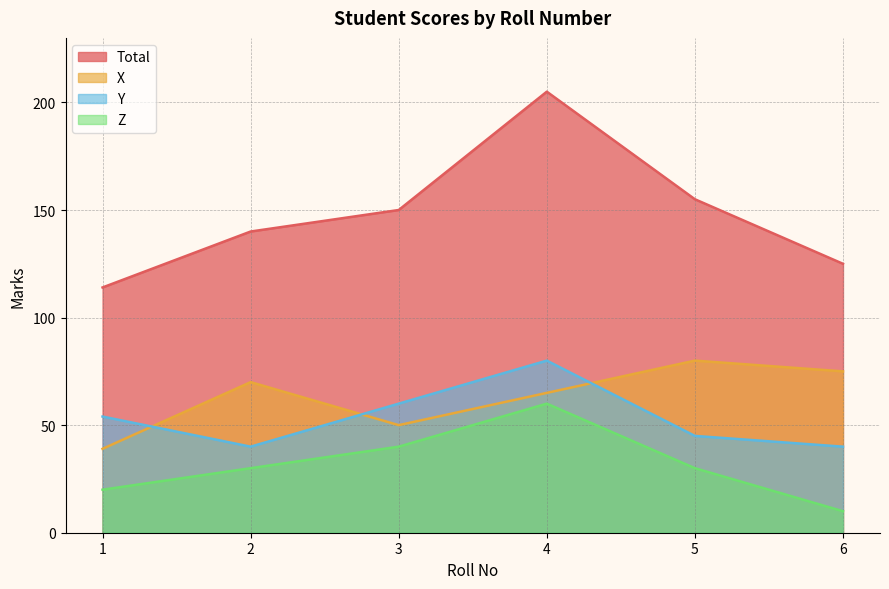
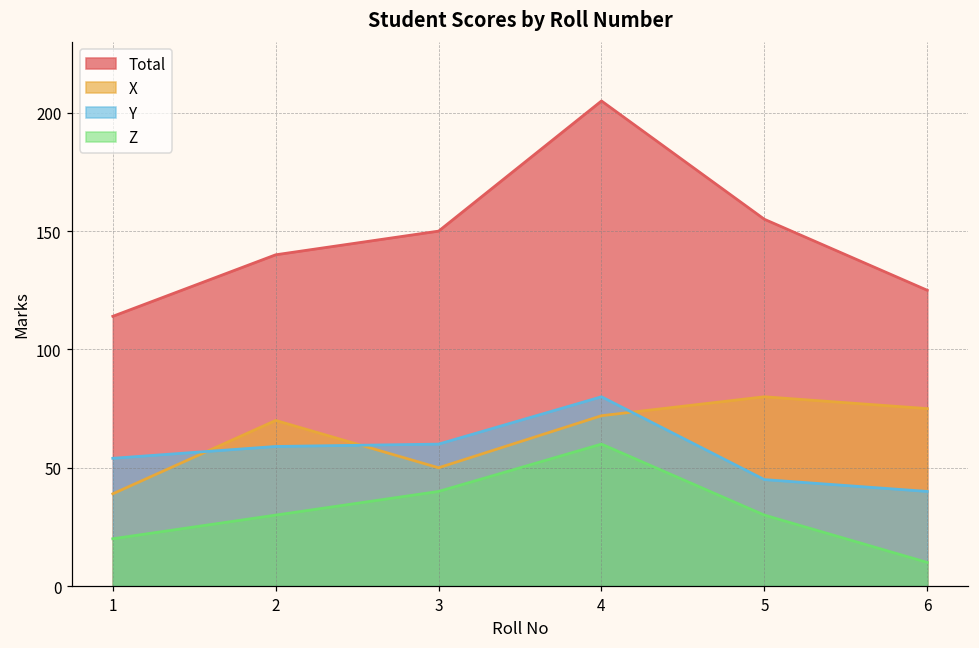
  {
    "Total": {
      "1": 114,
      "2": 140,
      "3": 150,
      "4": 205,
      "5": 155,
      "6": 125
    },
    "X": {
      "1": 39,
      "2": 70,
      "3": 50,
-     "4": 65,
+     "4": 72,
      "5": 80,
      "6": 75
    },
    "Y": {
      "1": 54,
-     "2": 40,
+     "2": 59,
      "3": 60,
      "4": 80,
      "5": 45,
      "6": 40
    },
    "Z": {
      "1": 20,
      "2": 30,
      "3": 40,
      "4": 60,
      "5": 30,
      "6": 10
    }
  }
